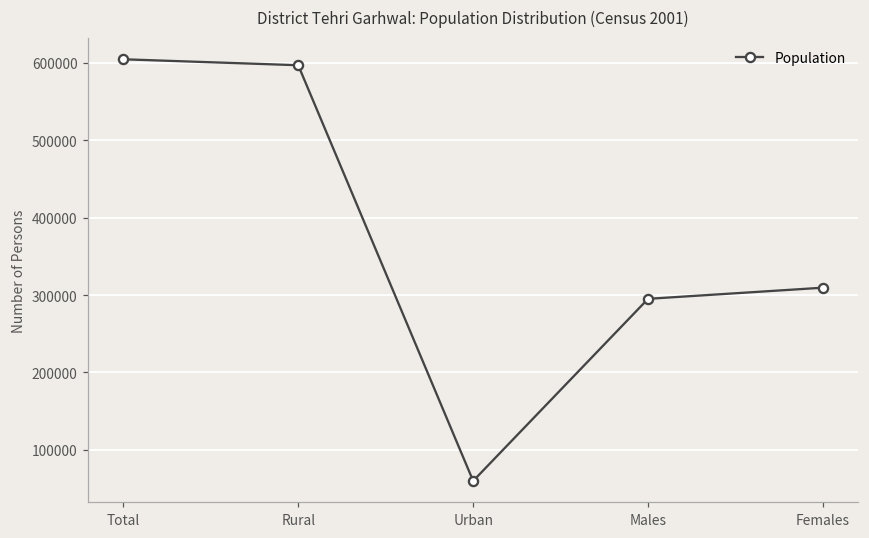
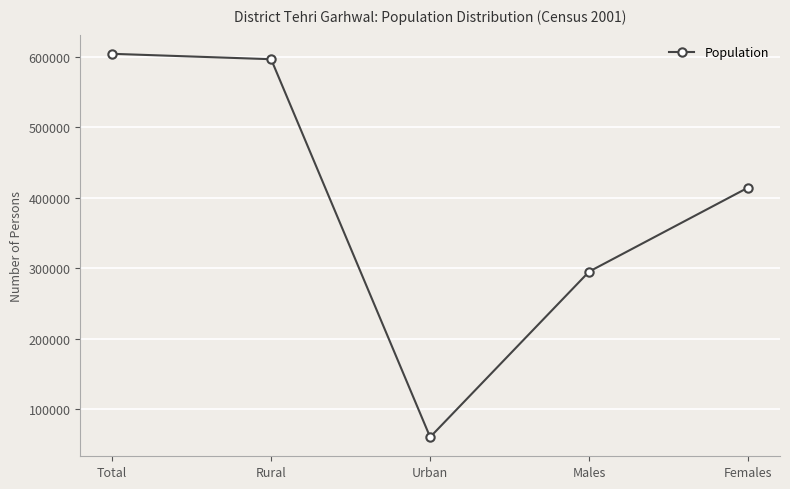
  {
    "Total": 600000,
    "Rural": 600000,
    "Urban": 60000,
    "Males": 300000,
-   "Females": 310000
+   "Females": 410000
  }
